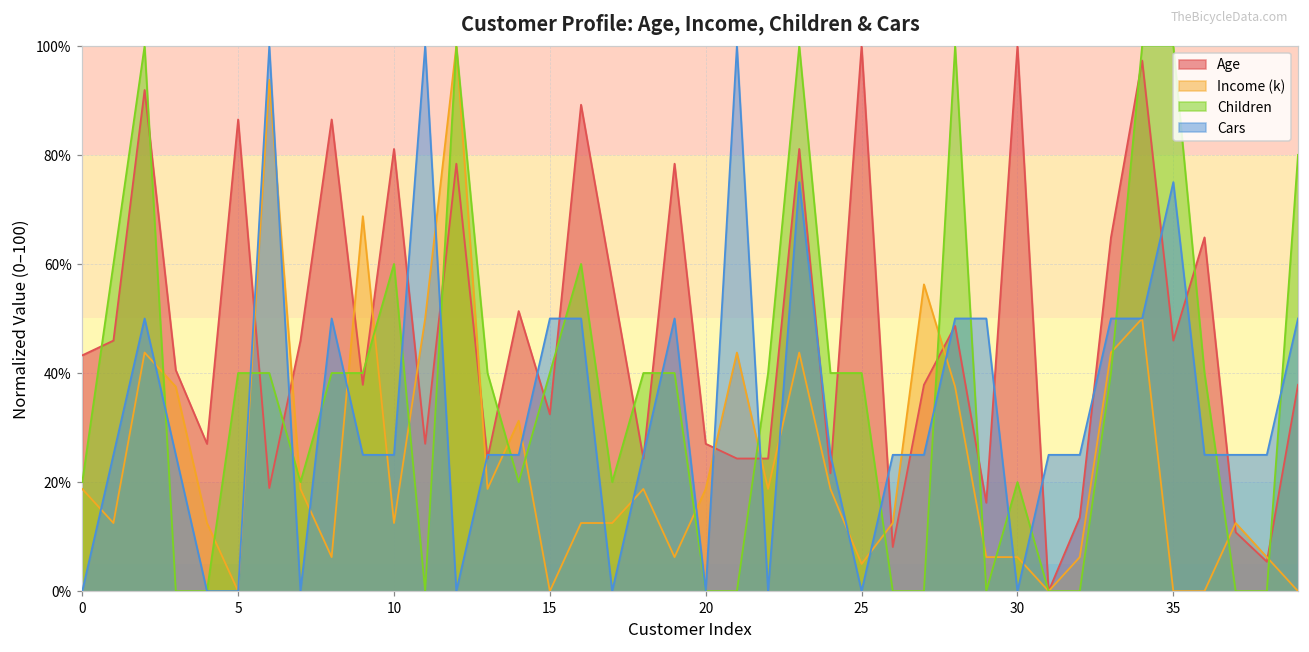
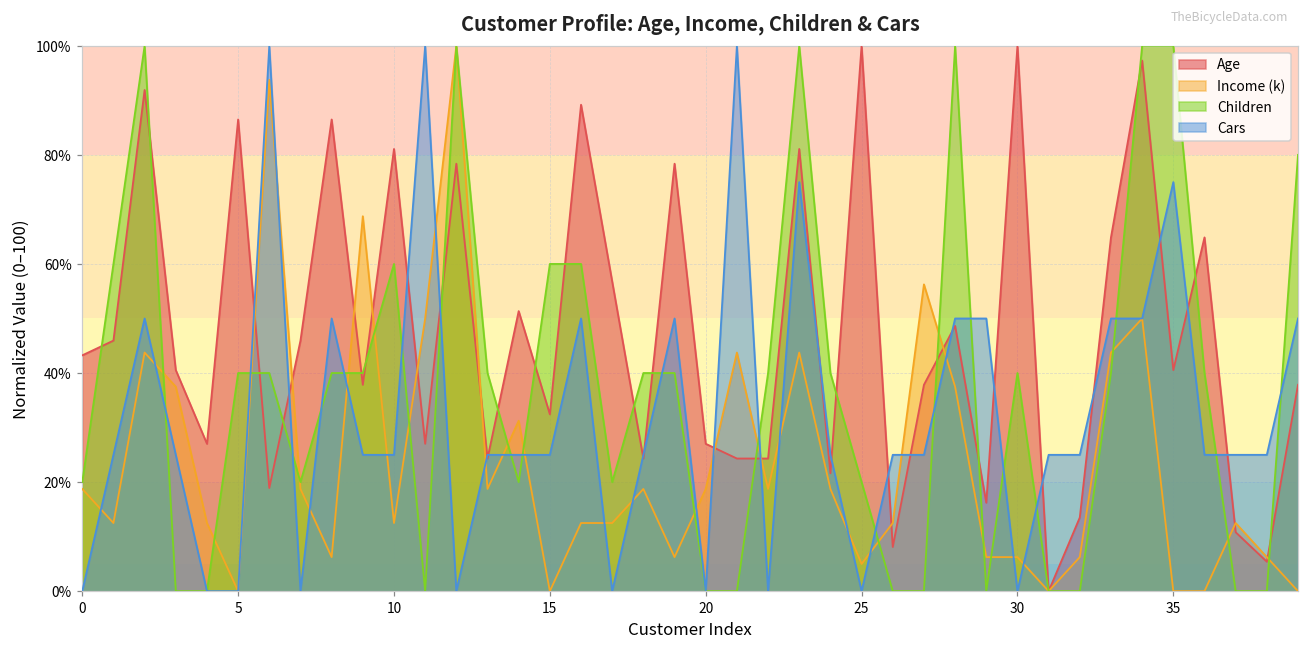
  {
    "Age": {
      "0": "43%",
      "5": "86%",
      "10": "81%",
      "15": "32%",
      "20": "27%",
      "25": "100%",
      "30": "100%",
-     "35": "46%"
+     "35": "41%"
    },
    "Income (k)": {
      "0": "19%",
      "10": "13%",
      "15": "0%",
      "20": "19%",
      "25": "5%",
      "30": "6%",
      "35": "0%"
    },
    "Children": {
      "0": "20%",
      "5": "40%",
      "10": "60%",
-     "15": "40%",
-     "25": "40%",
-     "30": "20%",
+     "15": "60%",
+     "25": "20%",
+     "30": "40%",
      "35": "100%"
    },
    "Cars": {
      "0": "0%",
      "10": "25%",
-     "15": "50%",
+     "15": "25%",
      "25": "0%",
      "30": "0%",
      "35": "75%"
    }
  }
